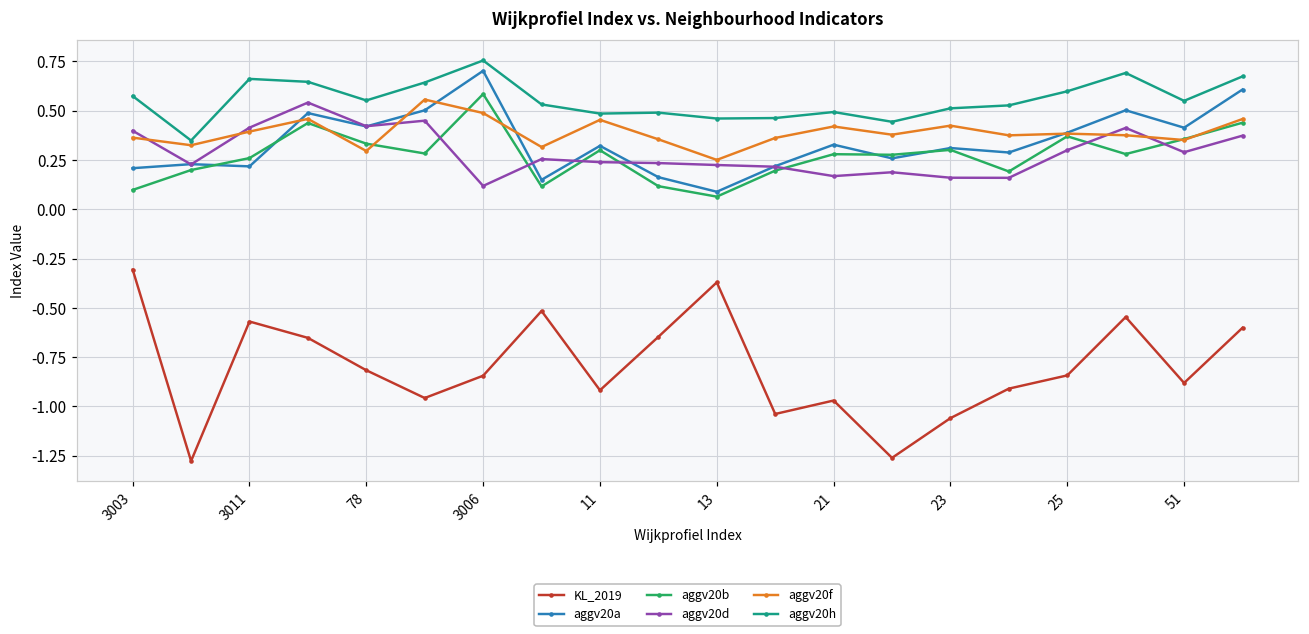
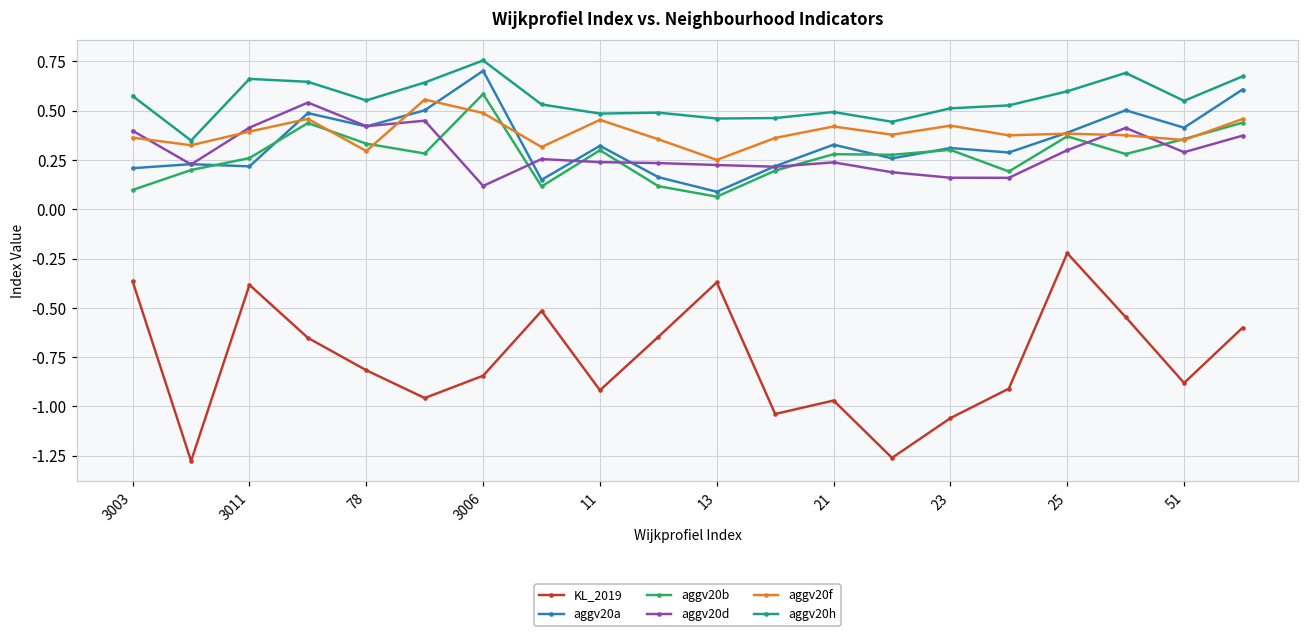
  {
    "KL_2019": {
-     "3003": -0.31,
-     "3011": -0.57,
+     "3003": -0.37,
+     "3011": -0.38,
      "78": -0.82,
      "3006": -0.84,
      "21": -0.97,
      "23": -1.06,
-     "25": -0.84,
+     "25": -0.22,
      "51": -0.88
    },
    "aggv20a": {
      "3003": 0.21,
      "3011": 0.22,
      "3006": 0.70,
      "21": 0.33,
      "51": 0.41
    },
    "aggv20d": {
      "3003": 0.40,
      "3011": 0.41,
      "3006": 0.12,
-     "21": 0.17,
+     "21": 0.24,
      "23": 0.16,
      "25": 0.30,
      "51": 0.29
    },
    "aggv20f": {
      "3003": 0.36,
      "3011": 0.39,
      "78": 0.30,
      "3006": 0.49,
      "21": 0.42,
      "23": 0.42
    }
  }
